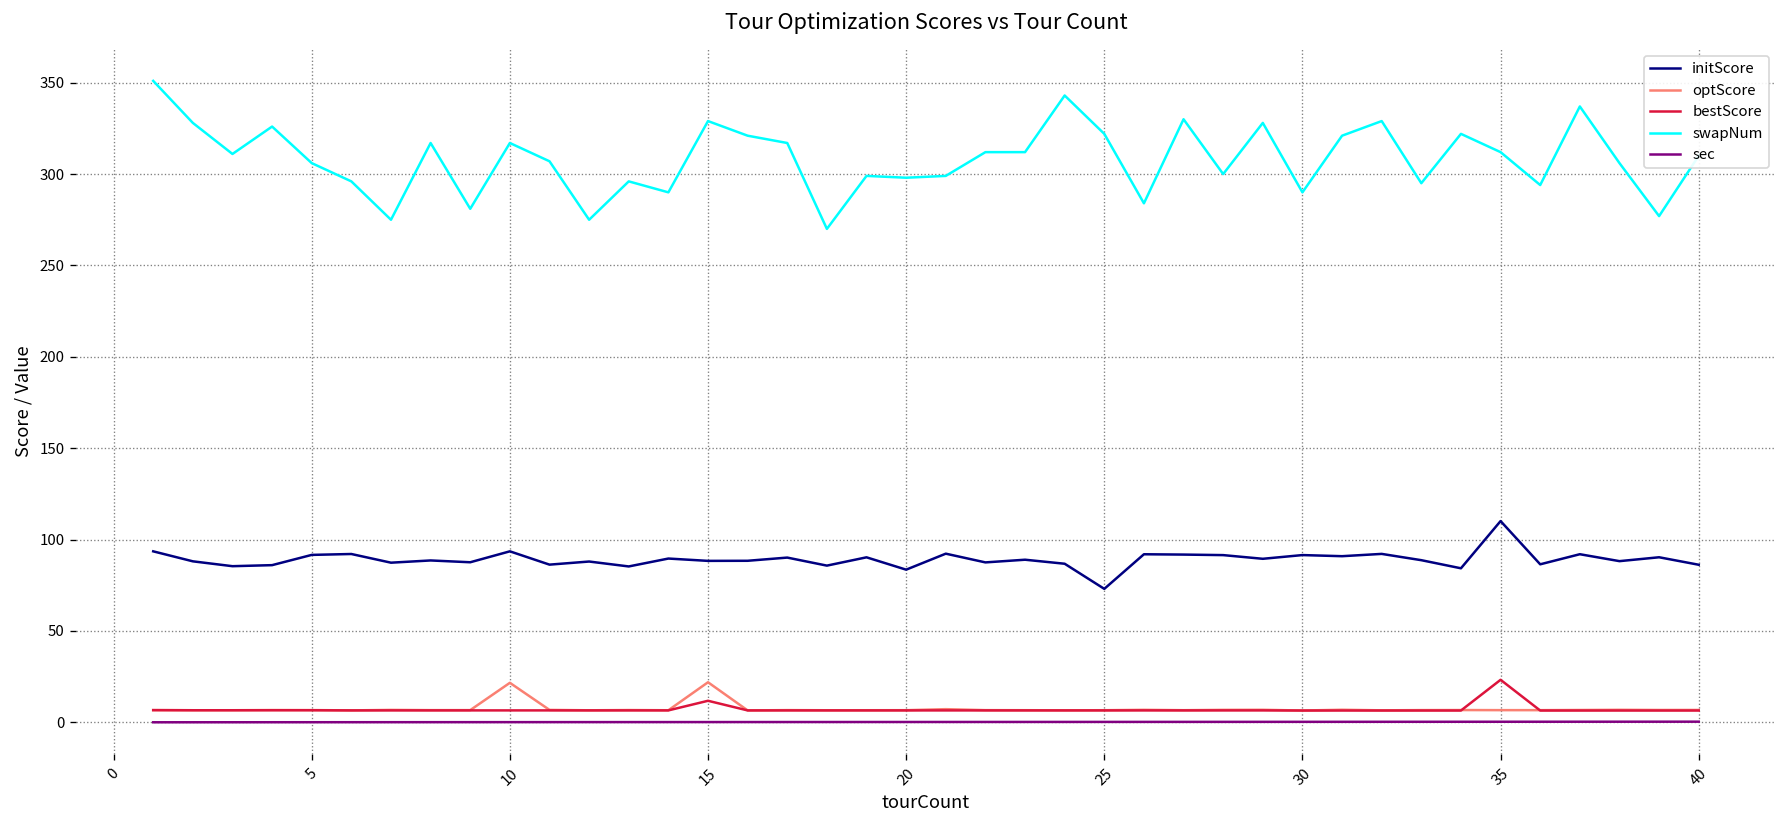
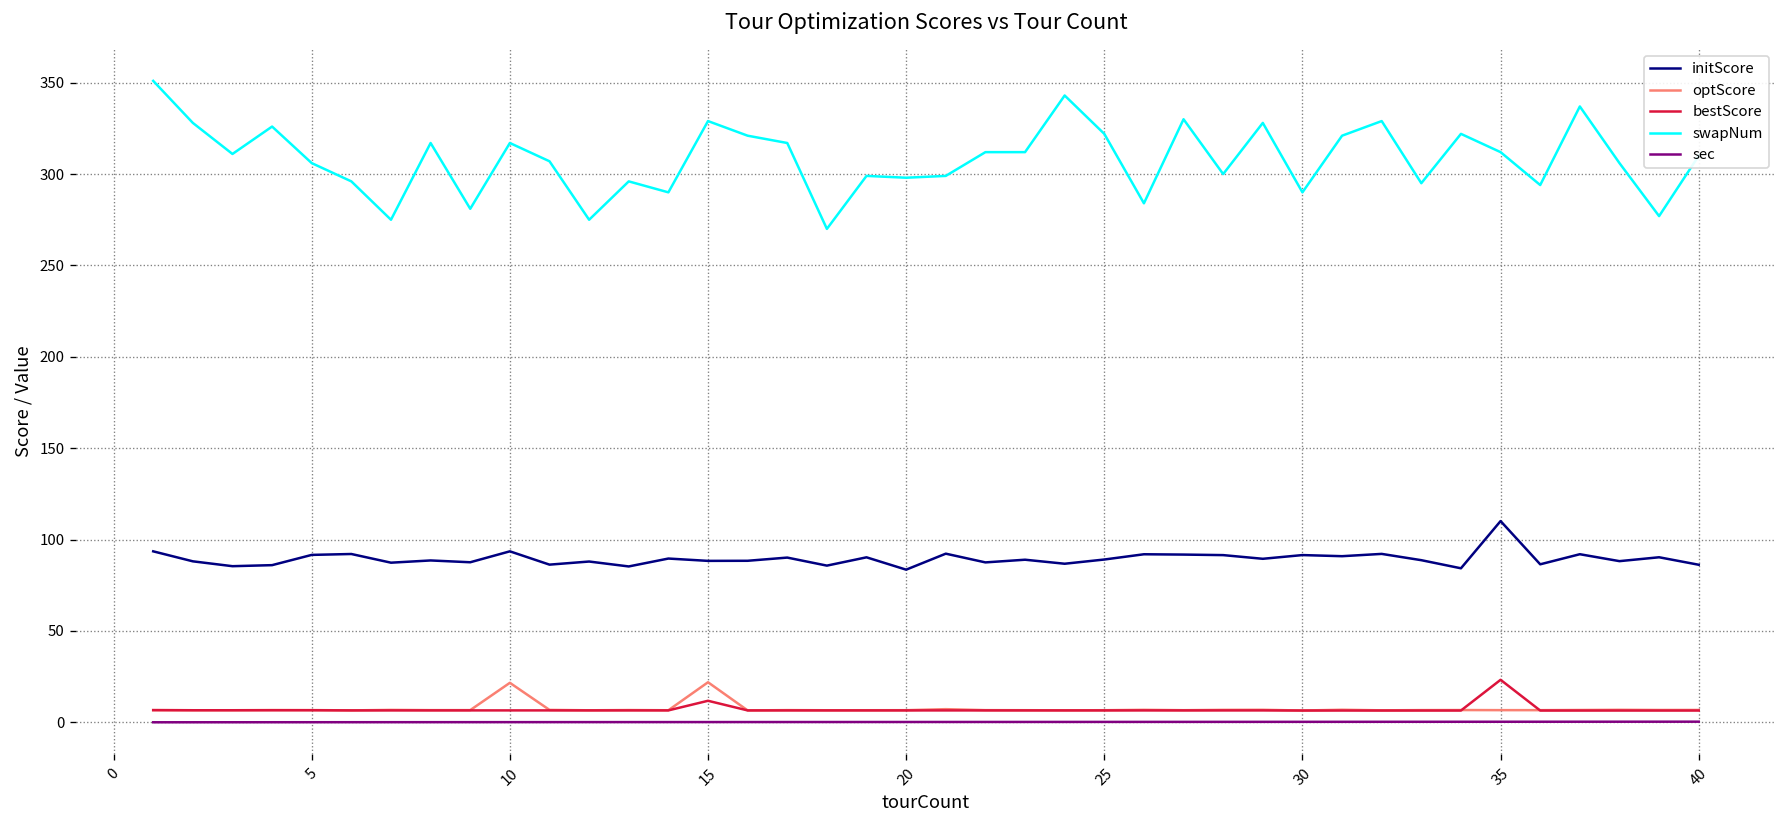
  {
    "initScore": {
      "5": 92,
      "10": 94,
      "15": 88,
      "20": 84,
-     "25": 73,
+     "25": 89,
      "30": 92,
      "35": 110,
      "40": 86
    },
    "optScore": {
      "10": 22,
      "15": 22,
      "35": 7
    },
    "bestScore": {
      "10": 7,
      "15": 12,
      "35": 23
    },
    "swapNum": {
      "5": 306,
      "10": 317,
      "15": 329,
      "20": 298,
      "25": 322,
      "30": 290,
      "35": 312
    },
    "sec": {
      "5": 0,
      "10": 0,
      "15": 0,
      "20": 0,
      "25": 0,
      "30": 0,
      "35": 0,
      "40": 0
    }
  }
